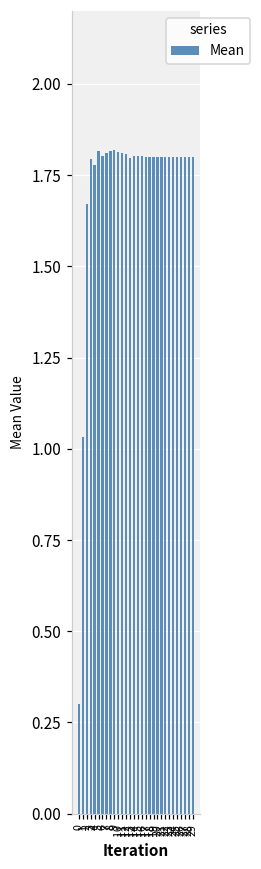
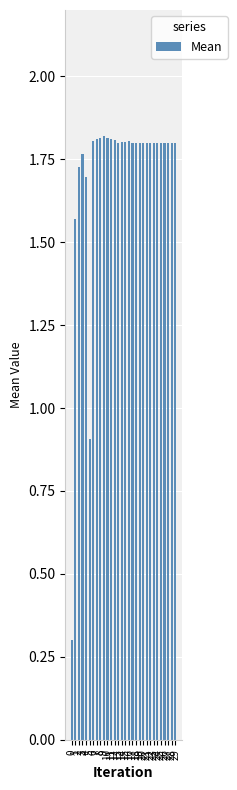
  {
    "0": 0.30,
-   "1": 1.03,
-   "2": 1.67,
-   "3": 1.79,
-   "4": 1.78,
-   "5": 1.82,
+   "1": 1.57,
+   "2": 1.73,
+   "3": 1.76,
+   "4": 1.70,
+   "5": 0.91,
    "6": 1.80,
    "7": 1.81,
    "8": 1.82,
    "9": 1.82,
    "10": 1.81,
    "11": 1.81,
    "12": 1.81,
    "13": 1.80,
    "14": 1.80,
    "15": 1.80,
    "16": 1.80,
    "17": 1.80,
    "18": 1.80,
    "19": 1.80,
    "20": 1.80,
    "21": 1.80,
    "22": 1.80,
    "23": 1.80,
    "24": 1.80,
    "25": 1.80,
    "26": 1.80,
    "27": 1.80,
    "28": 1.80,
    "29": 1.80
  }
